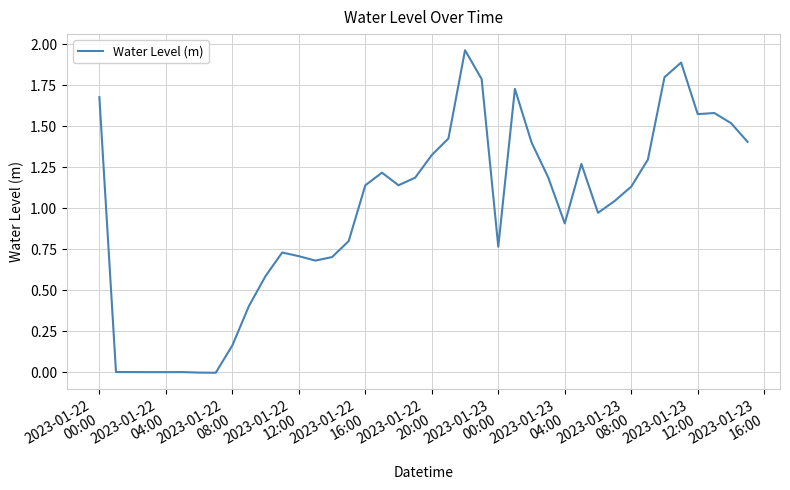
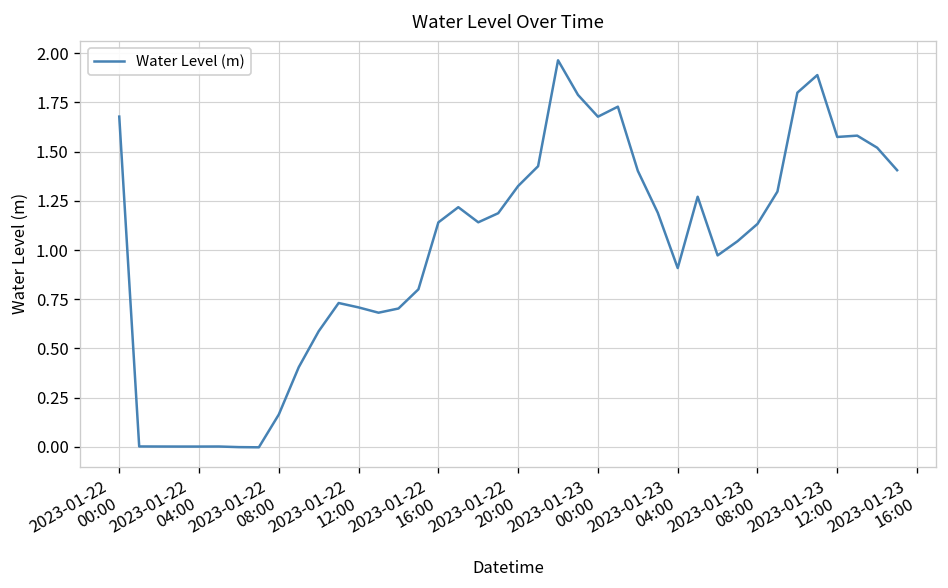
  {
    "2023-01-22 00:00": 1.68,
    "2023-01-22 04:00": 0.00,
    "2023-01-22 08:00": 0.16,
    "2023-01-22 12:00": 0.71,
    "2023-01-22 16:00": 1.14,
    "2023-01-22 20:00": 1.33,
-   "2023-01-23 00:00": 0.77,
+   "2023-01-23 00:00": 1.68,
    "2023-01-23 04:00": 0.91,
    "2023-01-23 08:00": 1.13,
    "2023-01-23 12:00": 1.57
  }
